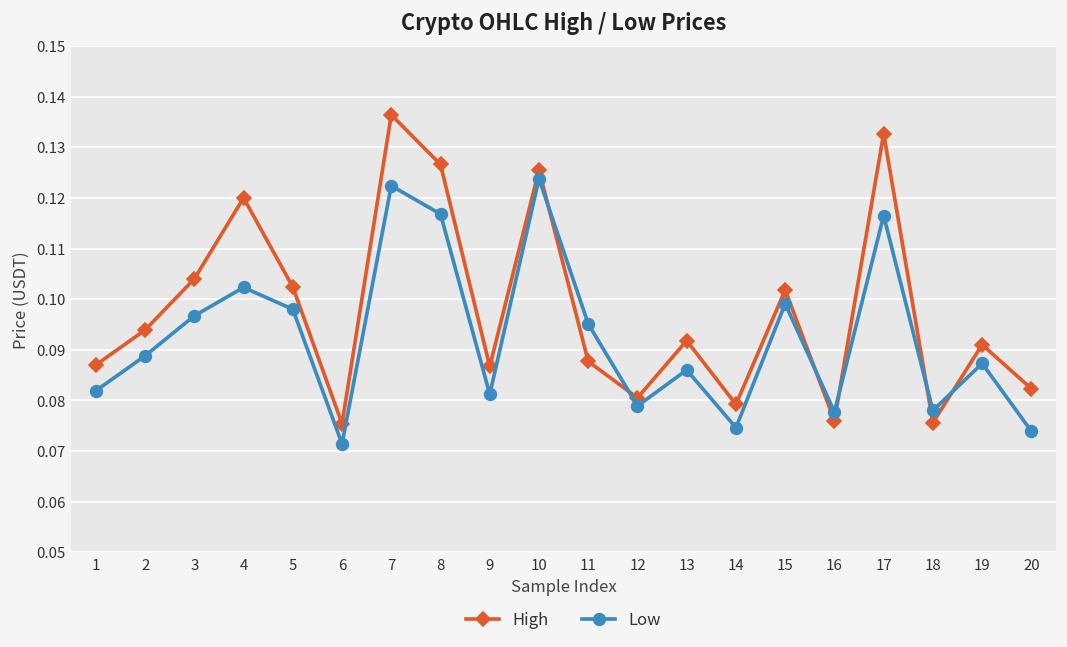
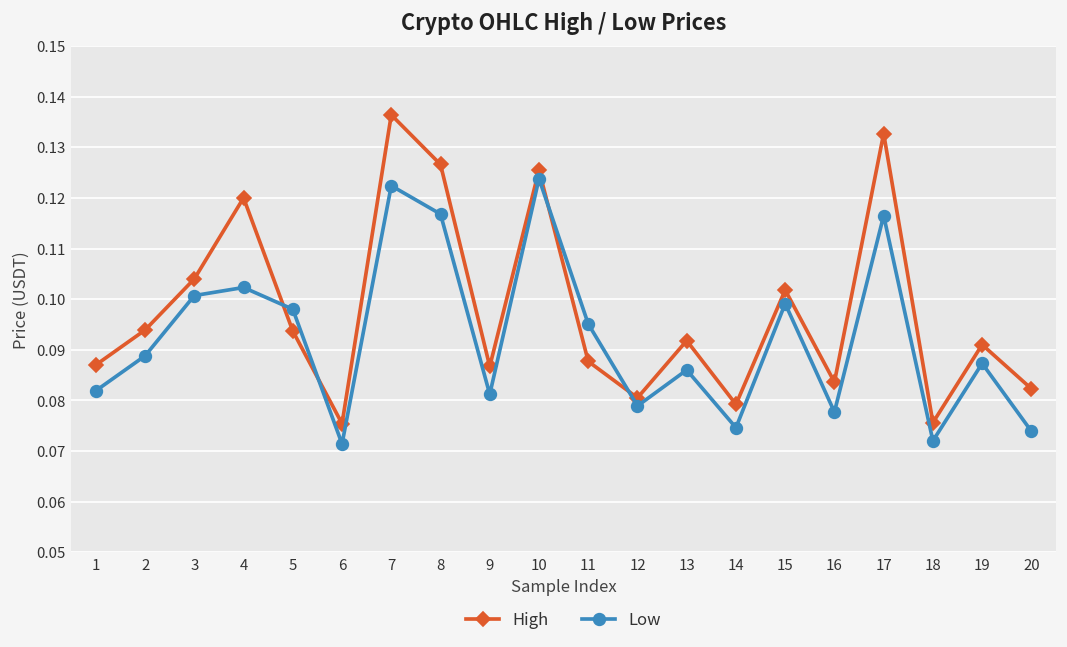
  {
    "High": {
      "1": 0.087,
      "2": 0.094,
      "3": 0.104,
      "4": 0.120,
-     "5": 0.102,
+     "5": 0.094,
      "6": 0.075,
      "7": 0.136,
      "8": 0.127,
      "9": 0.087,
      "10": 0.126,
      "11": 0.088,
      "12": 0.081,
      "13": 0.092,
      "14": 0.079,
      "15": 0.102,
-     "16": 0.076,
+     "16": 0.084,
      "17": 0.133,
      "18": 0.076,
      "19": 0.091,
      "20": 0.082
    },
    "Low": {
      "1": 0.082,
      "2": 0.089,
-     "3": 0.097,
+     "3": 0.101,
      "4": 0.102,
      "5": 0.098,
      "6": 0.071,
      "7": 0.122,
      "8": 0.117,
      "9": 0.081,
      "10": 0.124,
      "11": 0.095,
      "12": 0.079,
      "13": 0.086,
      "14": 0.075,
      "15": 0.099,
      "16": 0.078,
      "17": 0.117,
-     "18": 0.078,
+     "18": 0.072,
      "19": 0.087,
      "20": 0.074
    }
  }
